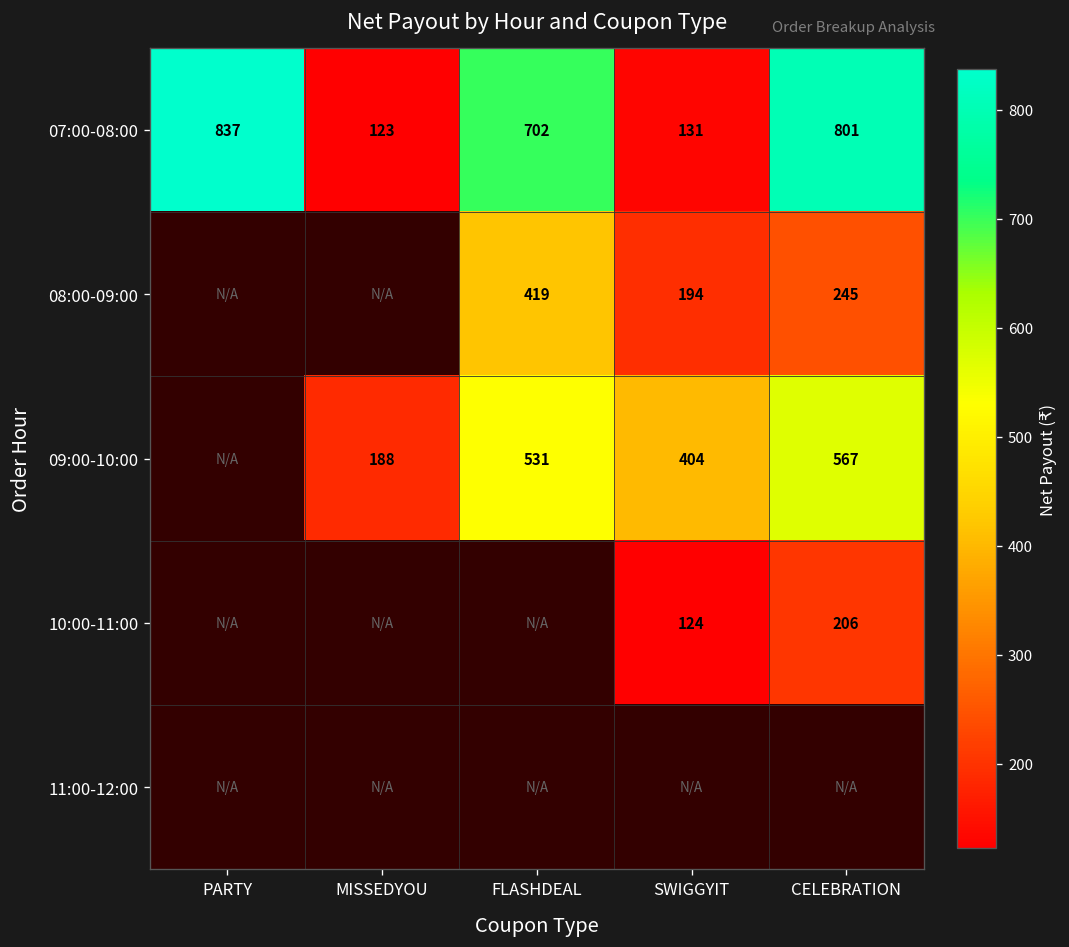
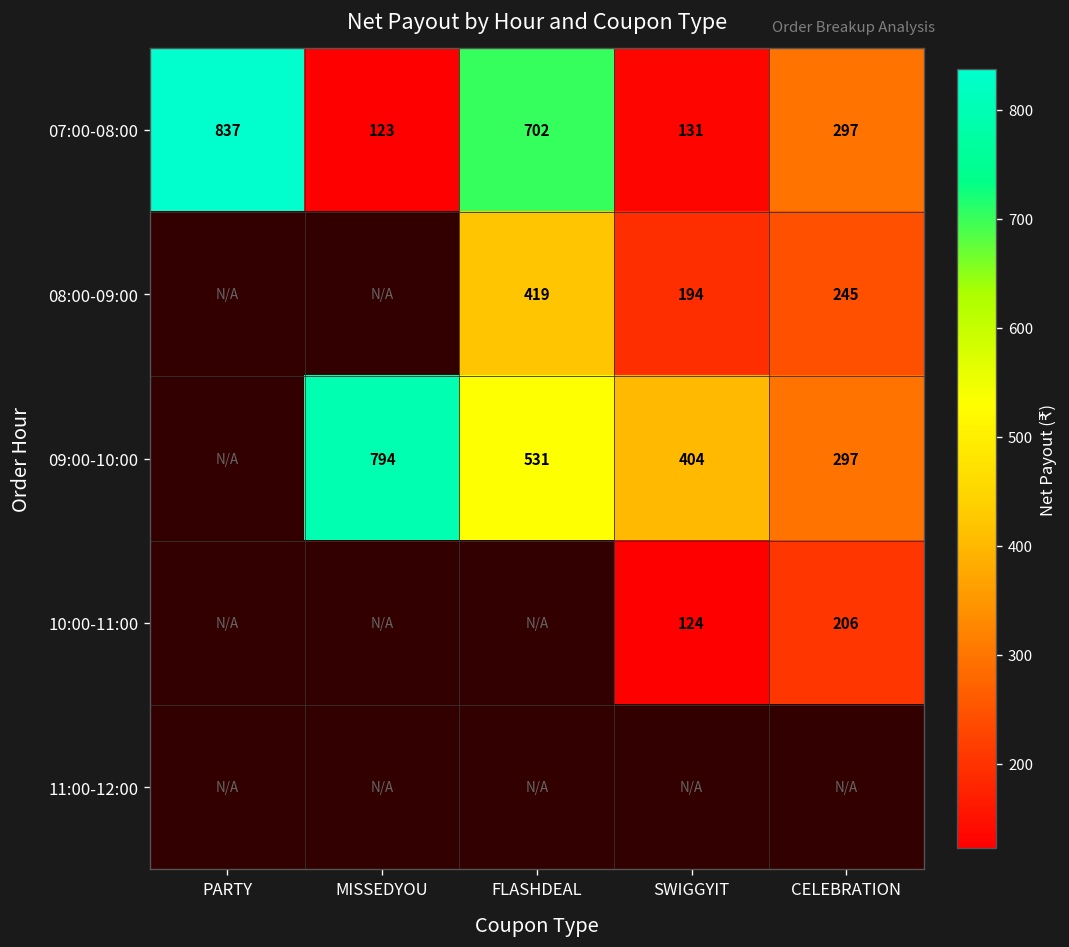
  {
    "07:00-08:00": {
      "PARTY": 837,
      "MISSEDYOU": 123,
      "FLASHDEAL": 702,
      "SWIGGYIT": 131,
-     "CELEBRATION": 801
+     "CELEBRATION": 297
    },
    "08:00-09:00": {
      "FLASHDEAL": 419,
      "SWIGGYIT": 194,
      "CELEBRATION": 245
    },
    "09:00-10:00": {
-     "MISSEDYOU": 188,
+     "MISSEDYOU": 794,
      "FLASHDEAL": 531,
      "SWIGGYIT": 404,
-     "CELEBRATION": 567
+     "CELEBRATION": 297
    },
    "10:00-11:00": {
      "SWIGGYIT": 124,
      "CELEBRATION": 206
    }
  }
